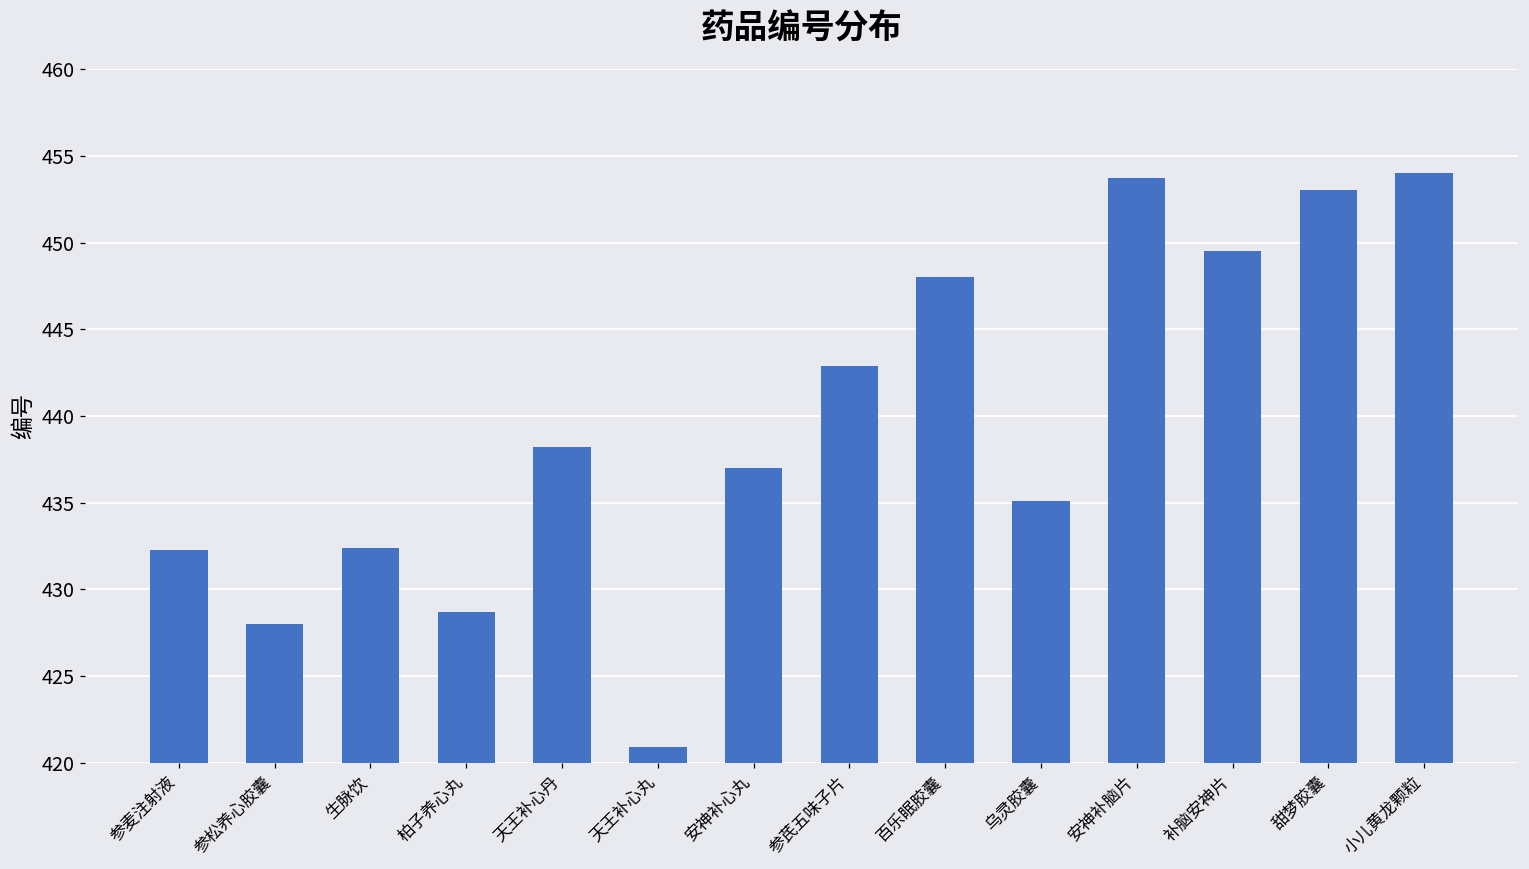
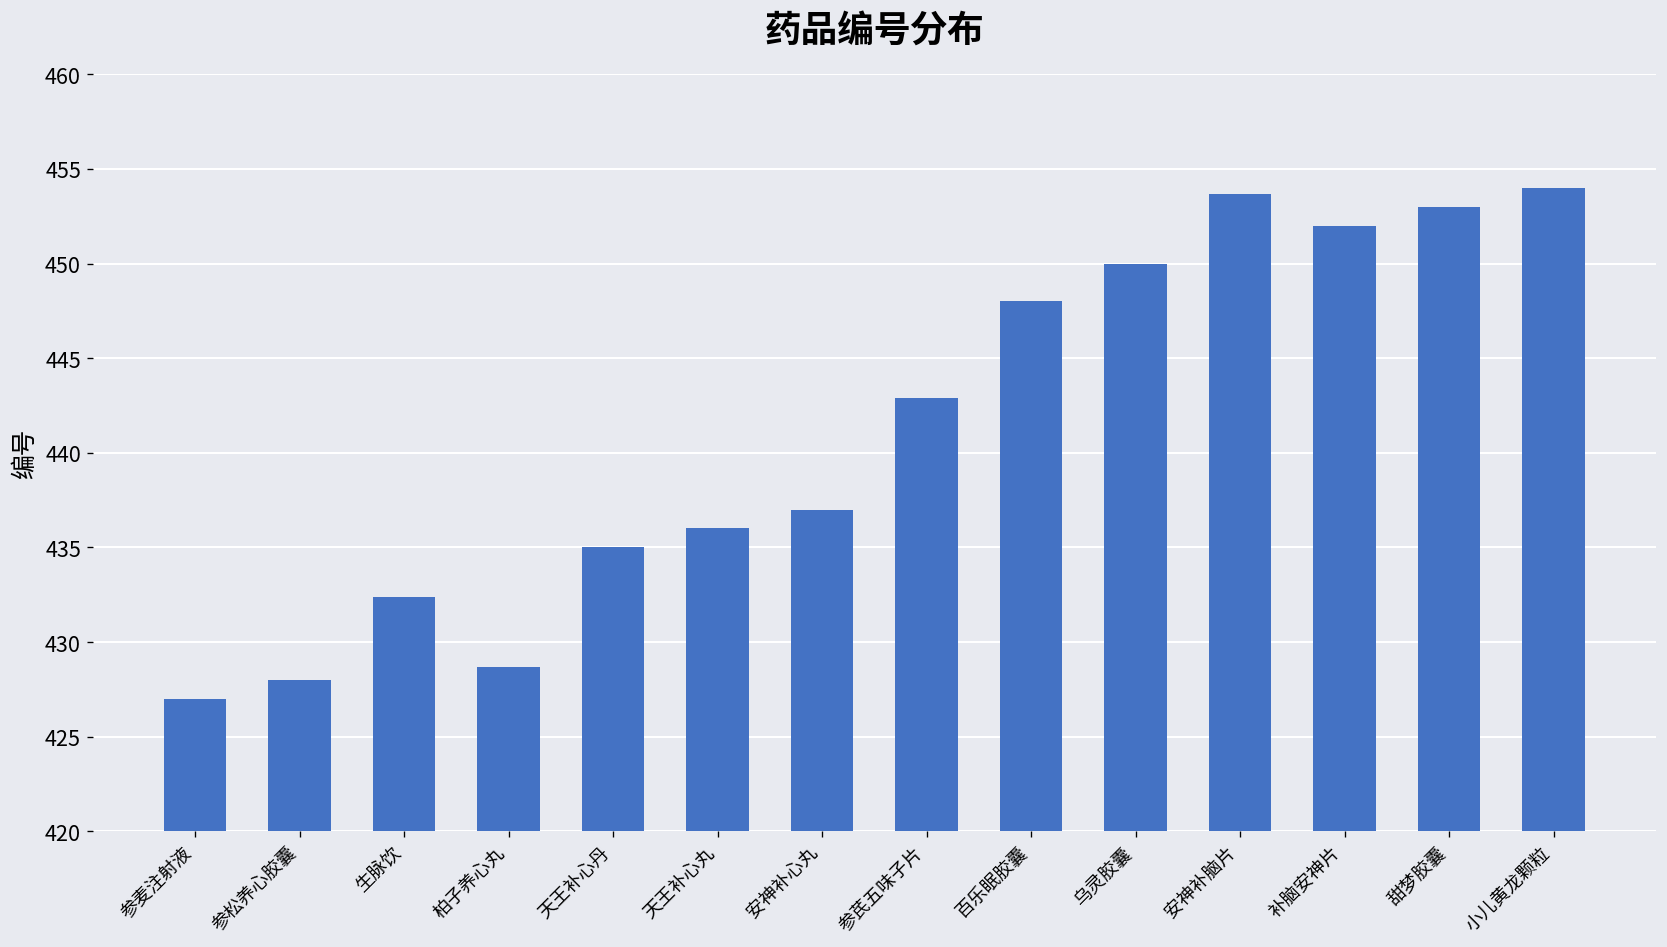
  {
-   "参麦注射液": 432.3,
+   "参麦注射液": 427.0,
    "参松养心胶囊": 428.0,
    "生脉饮": 432.4,
    "柏子养心丸": 428.7,
-   "天王补心丹": 438.2,
-   "天王补心丸": 420.9,
+   "天王补心丹": 435.0,
+   "天王补心丸": 436.0,
    "安神补心丸": 437.0,
    "参芪五味子片": 442.9,
    "百乐眠胶囊": 448.0,
-   "乌灵胶囊": 435.1,
+   "乌灵胶囊": 450.0,
    "安神补脑片": 453.7,
-   "补脑安神片": 449.5,
+   "补脑安神片": 452.0,
    "甜梦胶囊": 453.0,
    "小儿黄龙颗粒": 454.0
  }
